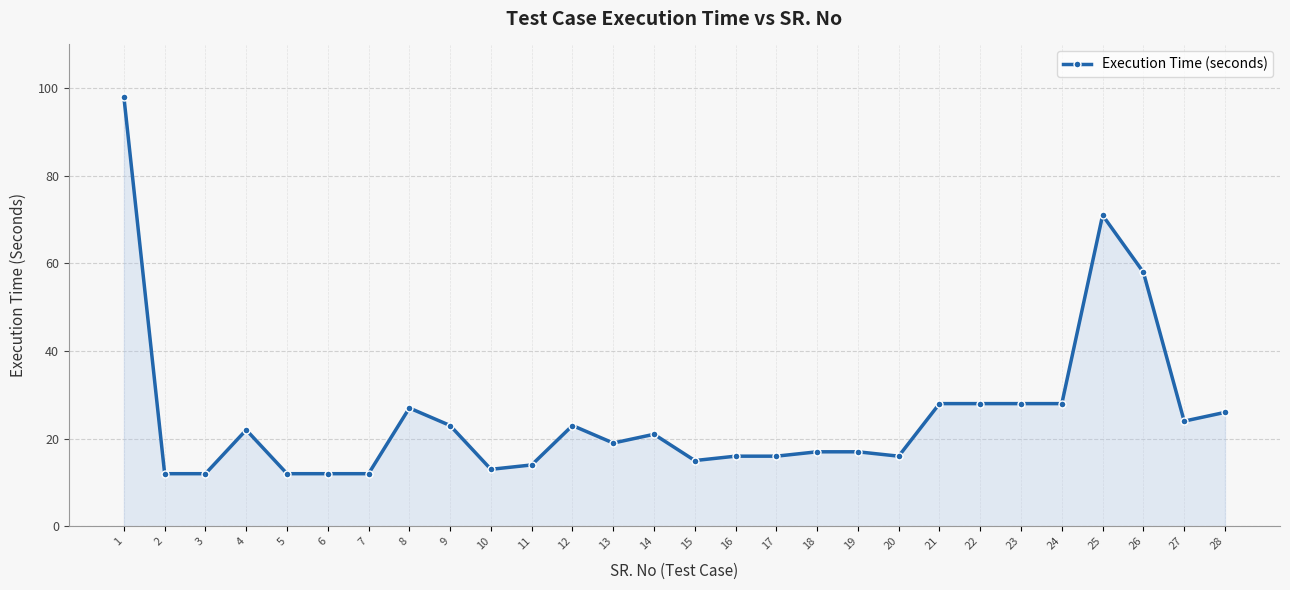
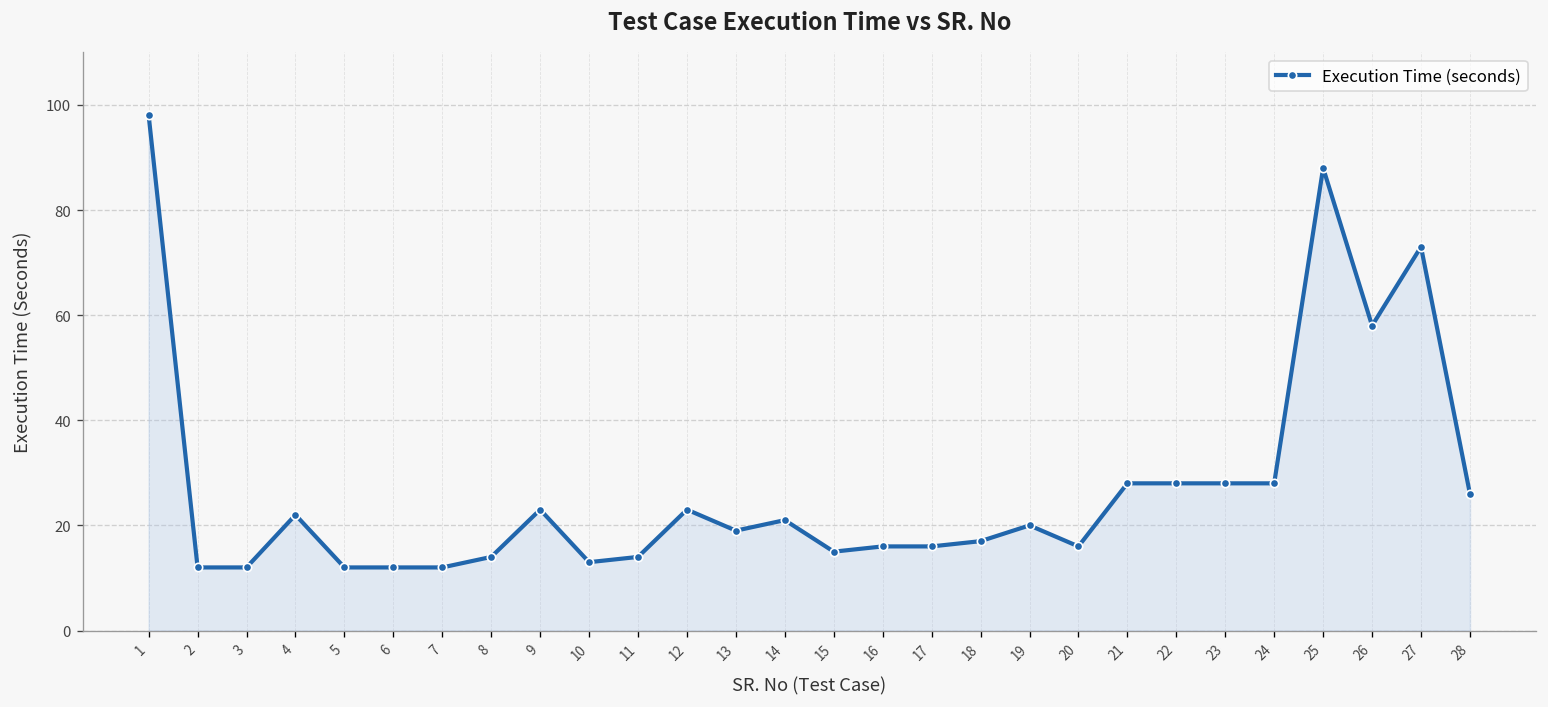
  {
    "1": 98,
    "2": 12,
    "3": 12,
    "4": 22,
    "5": 12,
    "6": 12,
    "7": 12,
-   "8": 27,
+   "8": 14,
    "9": 23,
    "10": 13,
    "11": 14,
    "12": 23,
    "13": 19,
    "14": 21,
    "15": 15,
    "16": 16,
    "17": 16,
    "18": 17,
-   "19": 17,
+   "19": 20,
    "20": 16,
    "21": 28,
    "22": 28,
    "23": 28,
    "24": 28,
-   "25": 71,
+   "25": 88,
    "26": 58,
-   "27": 24,
+   "27": 73,
    "28": 26
  }
